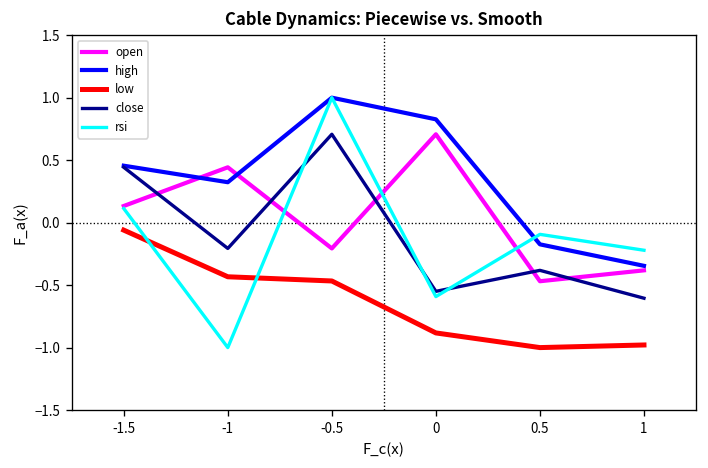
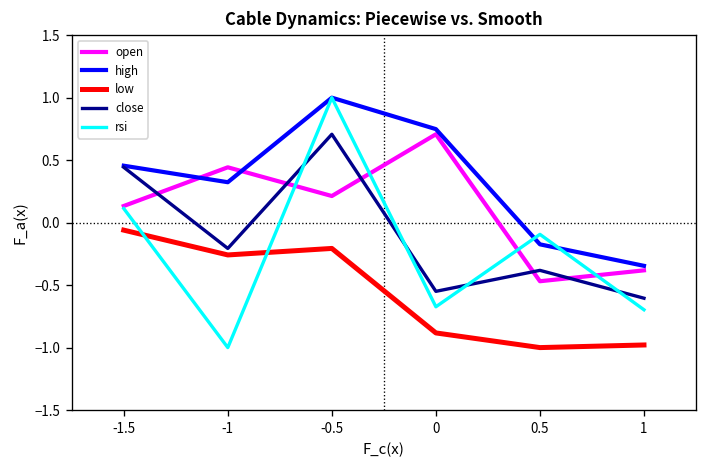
  {
    "open": {
      "-1": 0.44,
-     "-0.5": -0.21,
+     "-0.5": 0.21,
      "0": 0.71,
      "0.5": -0.47,
      "1": -0.38
    },
    "high": {
      "-1": 0.32,
-     "0": 0.83,
+     "0": 0.75,
      "0.5": -0.17,
      "1": -0.35
    },
    "low": {
      "-1.5": -0.06,
-     "-1": -0.43,
-     "-0.5": -0.47,
+     "-1": -0.26,
+     "-0.5": -0.21,
      "0": -0.88,
      "0.5": -1.00,
      "1": -0.98
    },
    "close": {
      "-1": -0.21,
      "-0.5": 0.71,
      "0": -0.55,
      "0.5": -0.38,
      "1": -0.60
    },
    "rsi": {
      "-1": -1.00,
-     "0": -0.59,
+     "0": -0.67,
      "0.5": -0.09,
-     "1": -0.22
+     "1": -0.70
    }
  }
